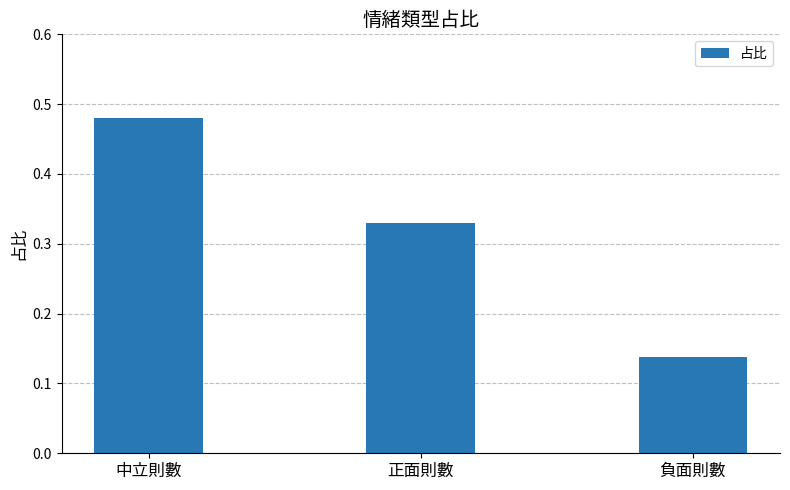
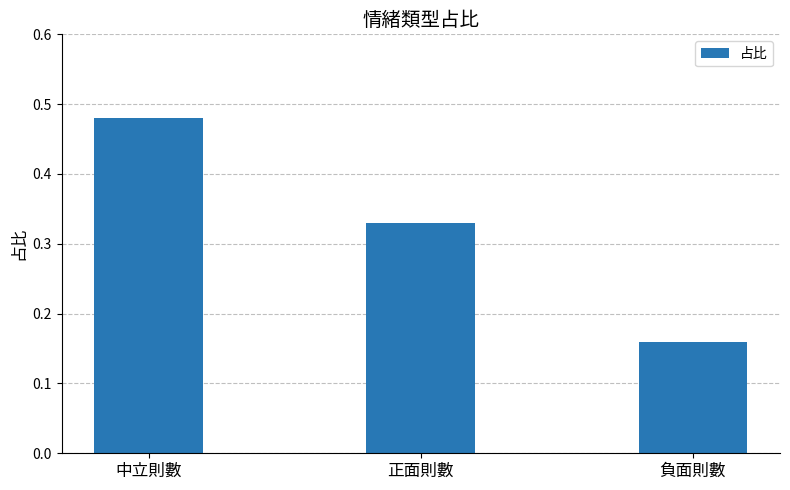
  {
    "中立則數": 0.48,
    "正面則數": 0.33,
-   "負面則數": 0.14
+   "負面則數": 0.16
  }
